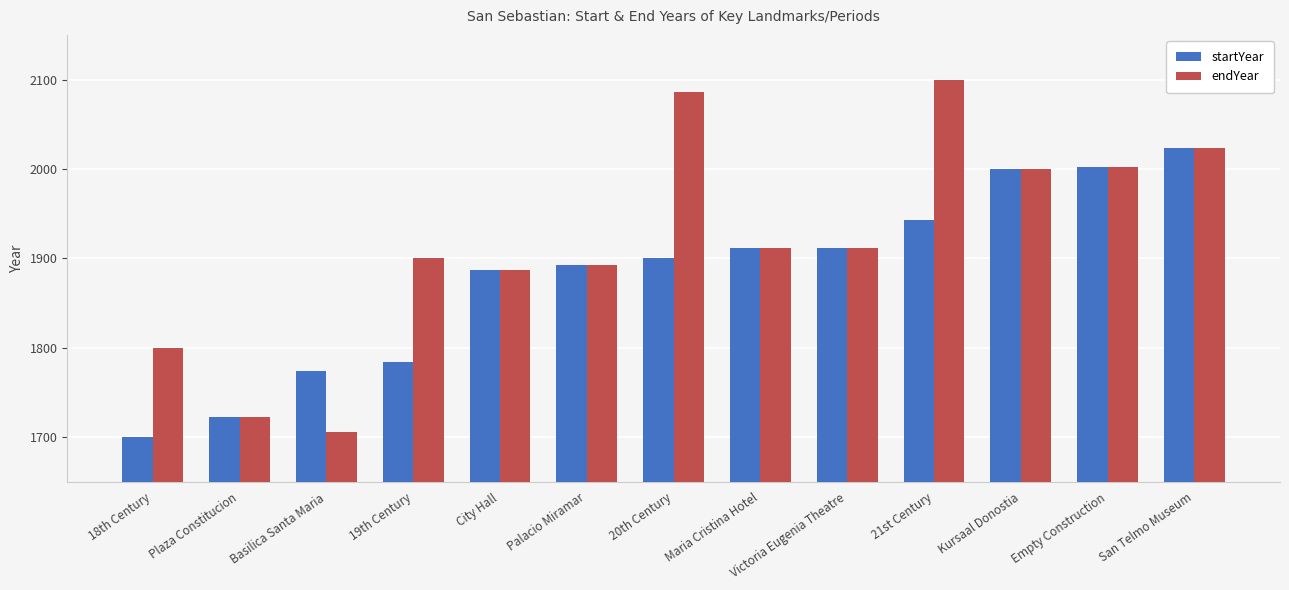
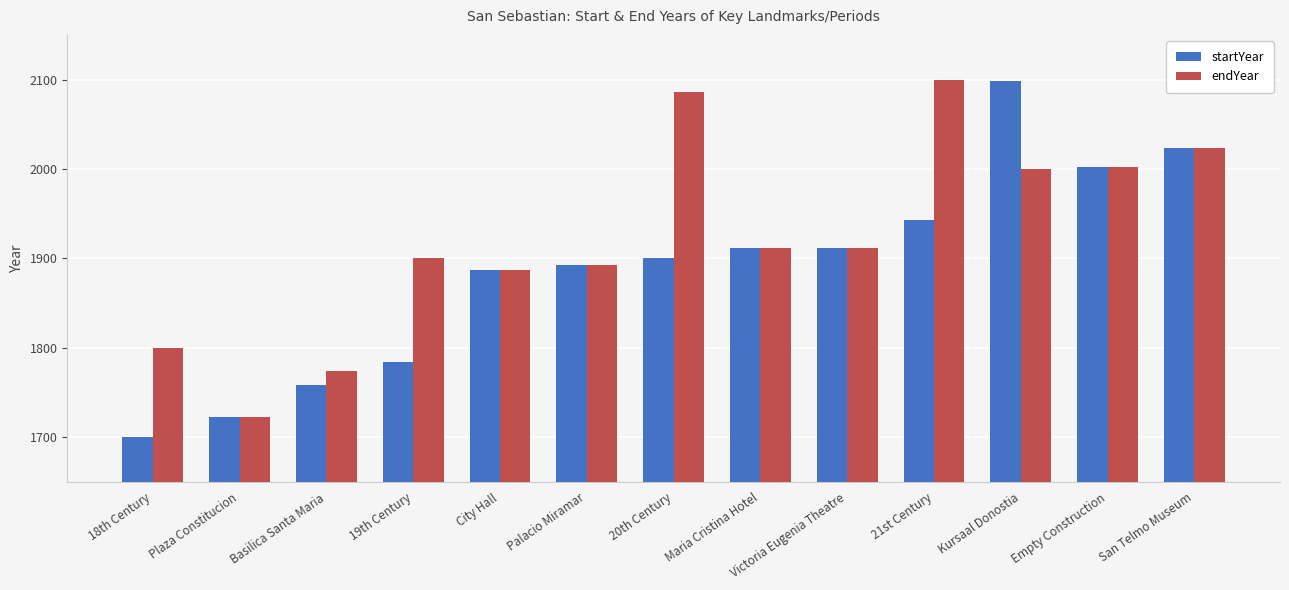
  {
    "startYear": {
      "18th Century": 1700,
      "Plaza Constitucion": 1720,
-     "Basilica Santa Maria": 1770,
+     "Basilica Santa Maria": 1760,
      "19th Century": 1780,
      "City Hall": 1890,
      "Palacio Miramar": 1890,
      "20th Century": 1900,
      "Maria Cristina Hotel": 1910,
      "Victoria Eugenia Theatre": 1910,
      "21st Century": 1940,
-     "Kursaal Donostia": 2000,
+     "Kursaal Donostia": 2100,
      "Empty Construction": 2000,
      "San Telmo Museum": 2020
    },
    "endYear": {
      "18th Century": 1800,
      "Plaza Constitucion": 1720,
-     "Basilica Santa Maria": 1710,
+     "Basilica Santa Maria": 1770,
      "19th Century": 1900,
      "City Hall": 1890,
      "Palacio Miramar": 1890,
      "20th Century": 2090,
      "Maria Cristina Hotel": 1910,
      "Victoria Eugenia Theatre": 1910,
      "21st Century": 2100,
      "Kursaal Donostia": 2000,
      "Empty Construction": 2000,
      "San Telmo Museum": 2020
    }
  }
